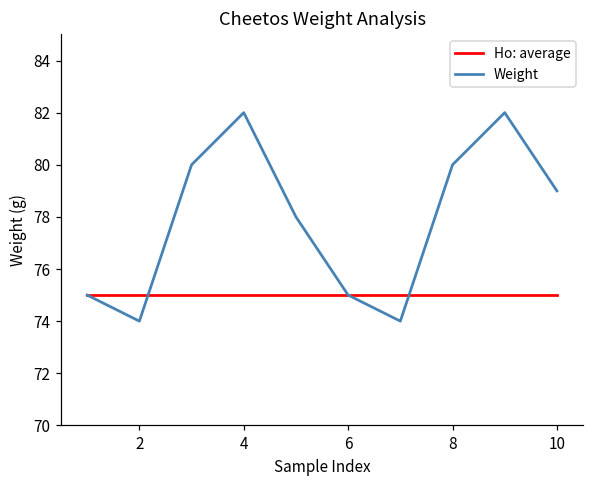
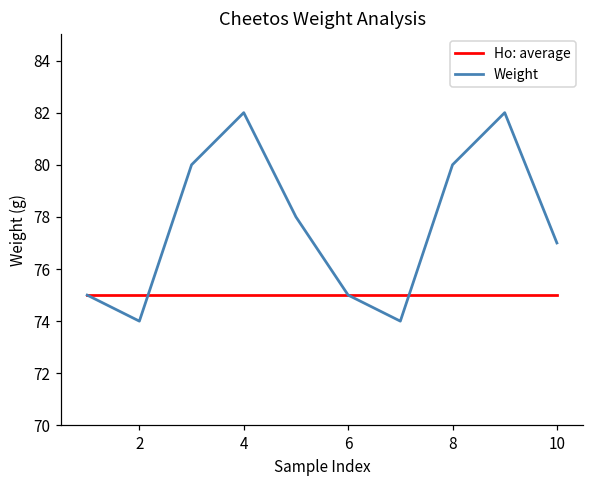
  {
    "Ho: average": {
      "2": 75,
      "4": 75,
      "8": 75,
      "10": 75
    },
    "Weight": {
      "2": 74,
      "4": 82,
      "8": 80,
-     "10": 79
+     "10": 77
    }
  }
